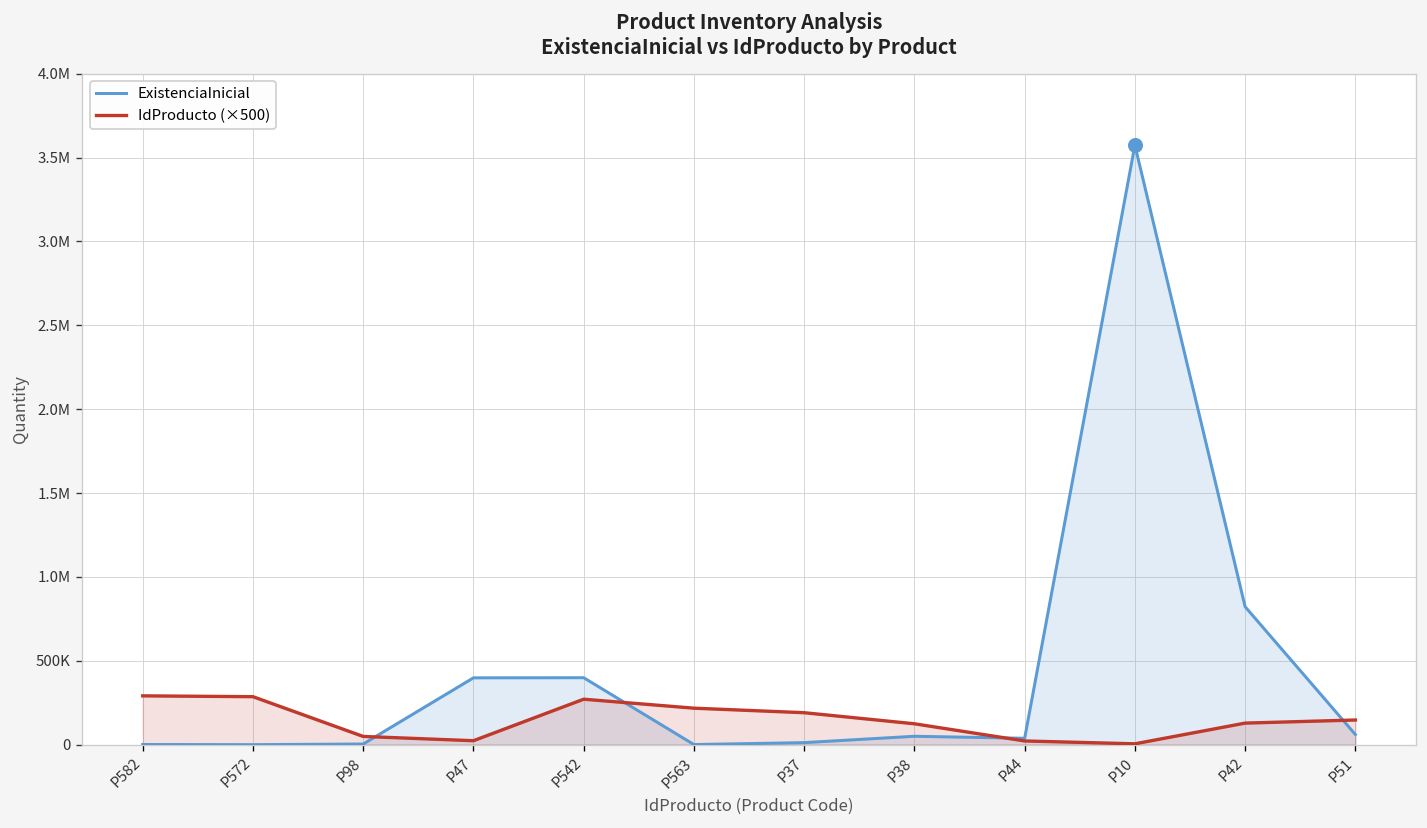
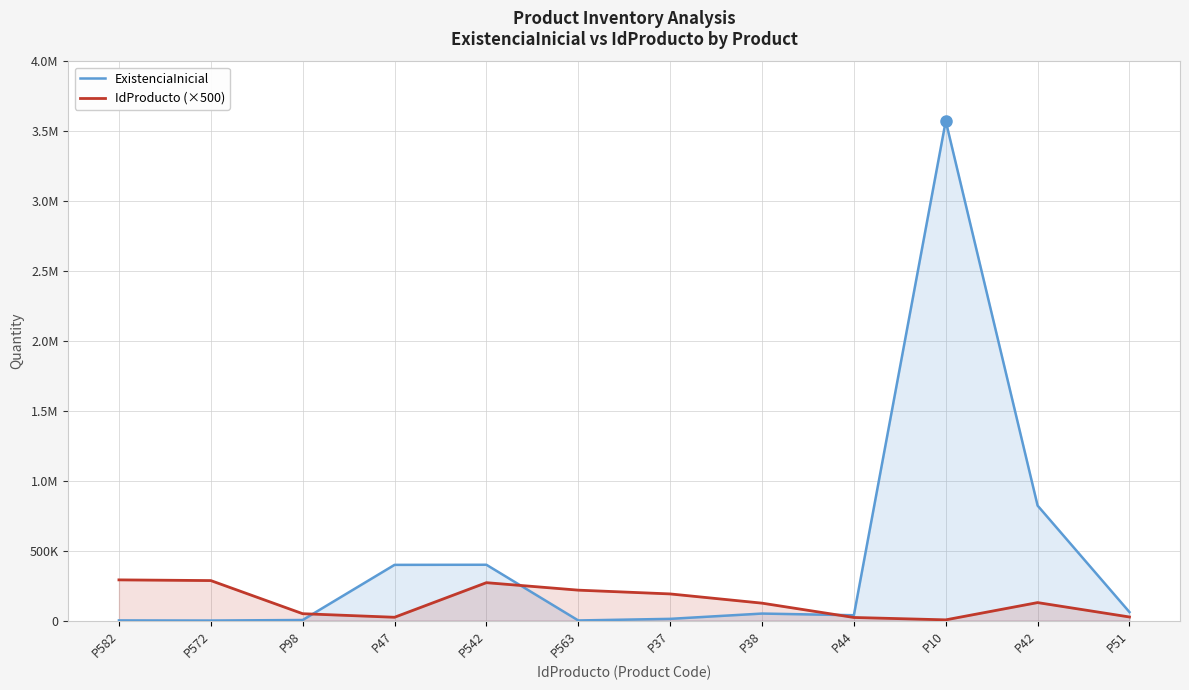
  {
    "IdProducto (×500)": {
      "P582": 290000,
      "P572": 290000,
      "P98": 50000,
      "P47": 20000,
      "P542": 270000,
      "P563": 220000,
      "P37": 190000,
      "P38": 120000,
      "P10": 10000,
      "P42": 130000,
-     "P51": 150000
+     "P51": 30000
    }
  }
